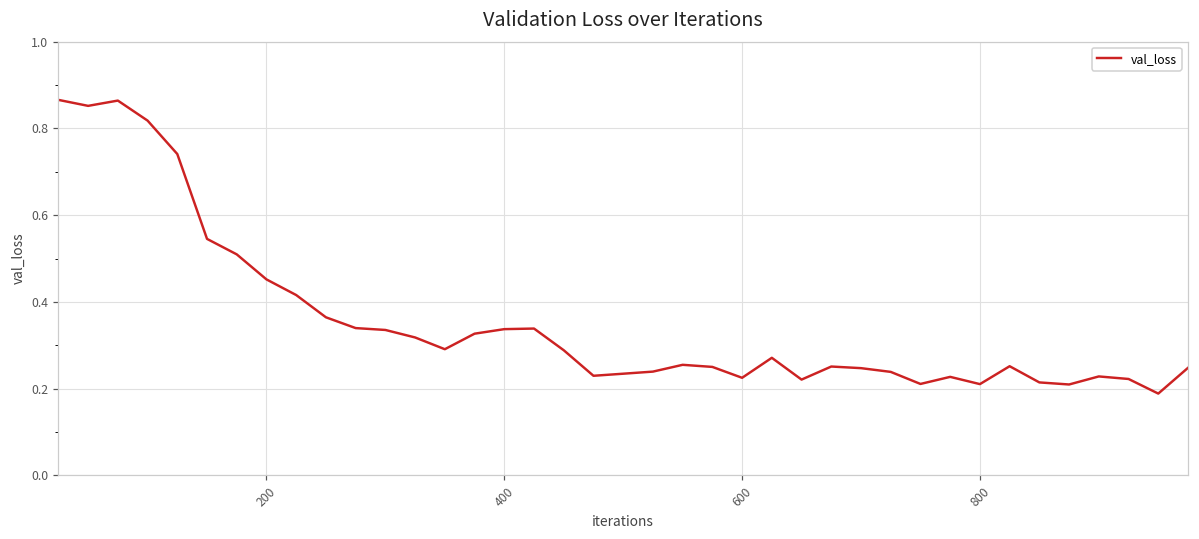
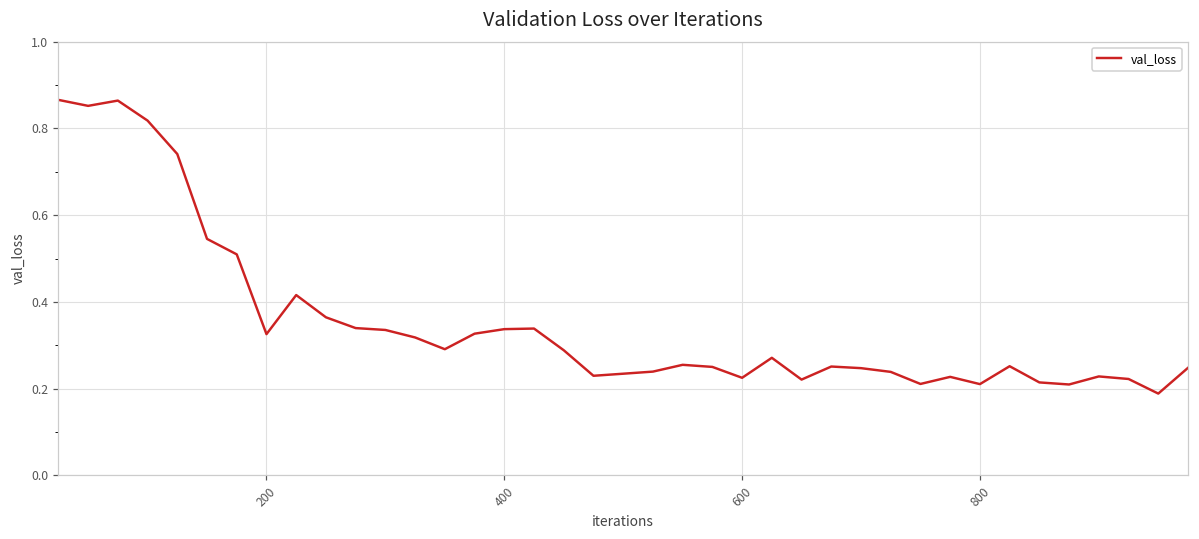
  {
-   "200": 0.45,
+   "200": 0.33,
    "400": 0.34,
    "600": 0.23,
    "800": 0.21
  }
